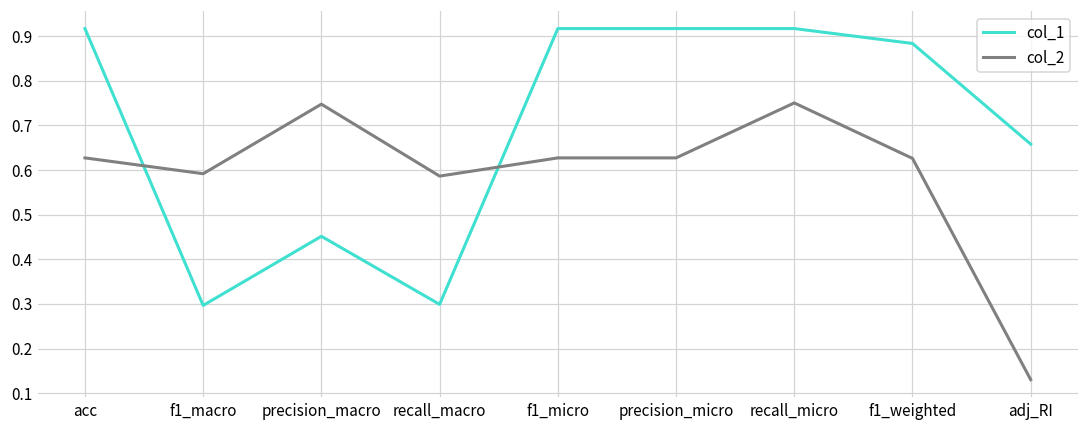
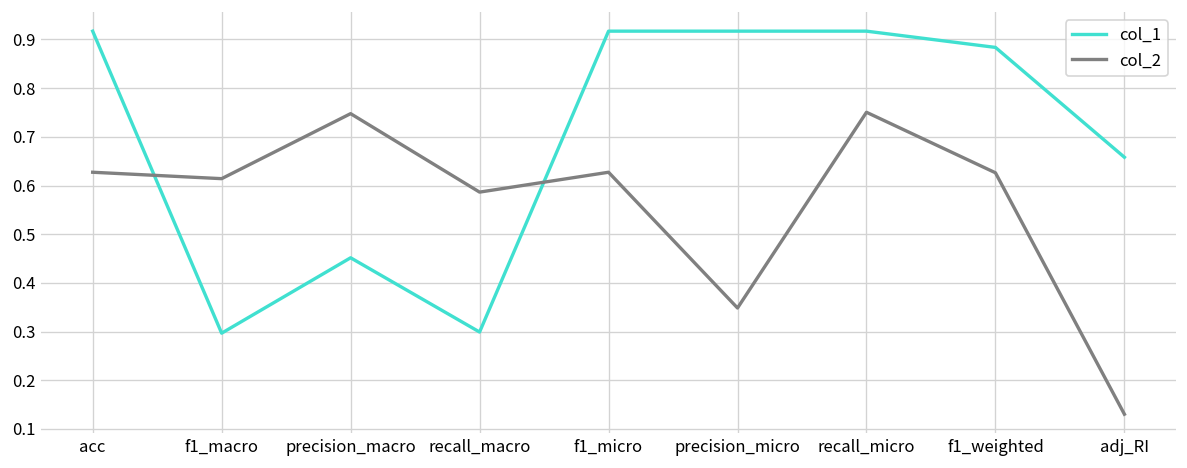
  {
    "col_1": {
      "acc": 0.92,
      "f1_macro": 0.30,
      "precision_macro": 0.45,
      "recall_macro": 0.30,
      "f1_micro": 0.92,
      "precision_micro": 0.92,
      "recall_micro": 0.92,
      "f1_weighted": 0.88,
      "adj_RI": 0.66
    },
    "col_2": {
      "acc": 0.63,
-     "f1_macro": 0.59,
+     "f1_macro": 0.61,
      "precision_macro": 0.75,
      "recall_macro": 0.59,
      "f1_micro": 0.63,
-     "precision_micro": 0.63,
+     "precision_micro": 0.35,
      "recall_micro": 0.75,
      "f1_weighted": 0.63,
      "adj_RI": 0.13
    }
  }
